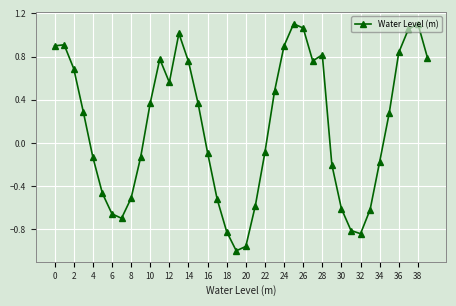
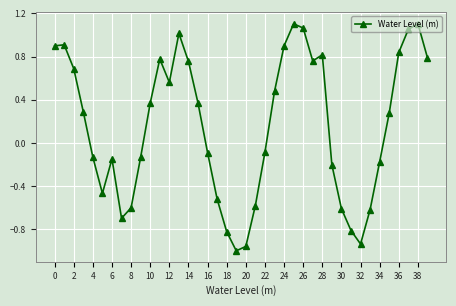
  {
    "0": 0.90,
    "2": 0.69,
    "4": -0.13,
-   "6": -0.66,
-   "8": -0.51,
+   "6": -0.15,
+   "8": -0.60,
    "10": 0.37,
    "12": 0.56,
    "14": 0.76,
    "16": -0.09,
    "18": -0.82,
    "20": -0.96,
    "22": -0.09,
    "24": 0.90,
    "26": 1.07,
    "28": 0.82,
    "30": -0.61,
-   "32": -0.84,
+   "32": -0.94,
    "34": -0.17,
    "36": 0.84
  }
